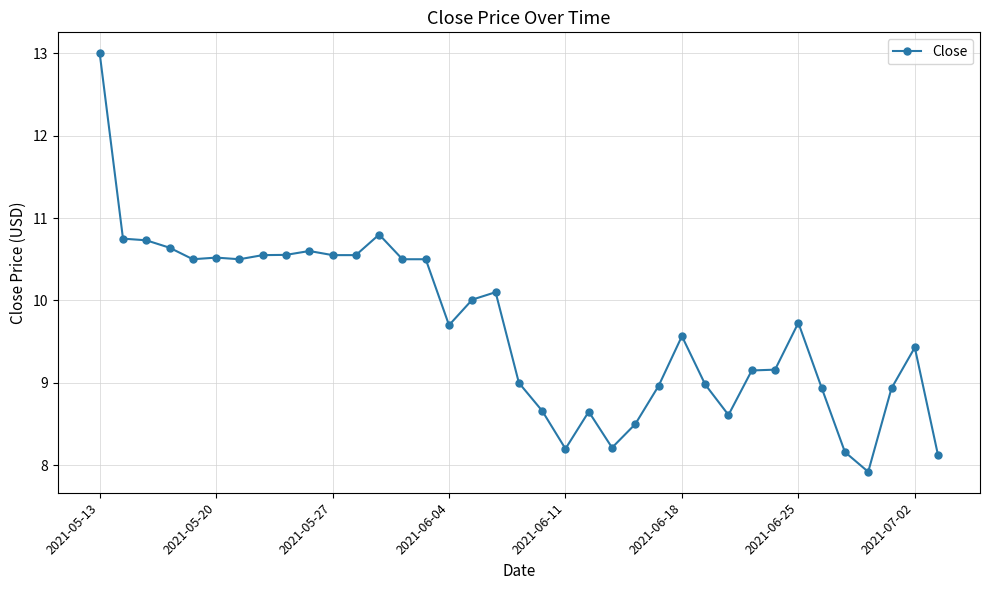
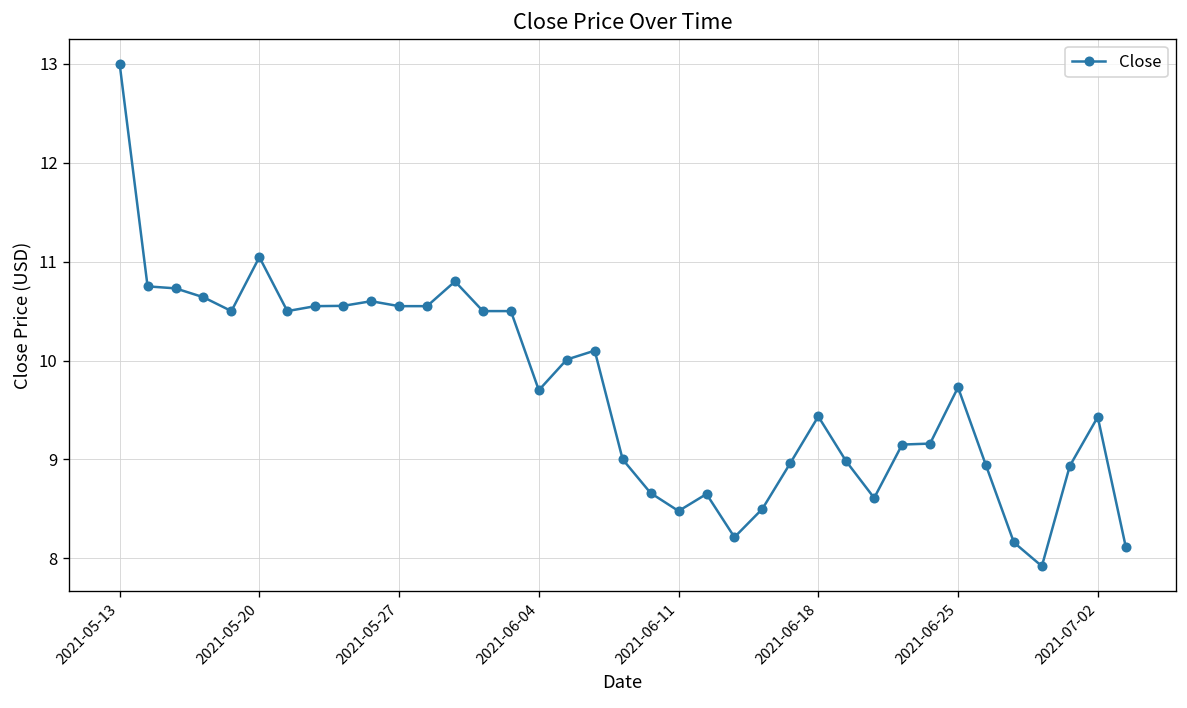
  {
    "2021-05-13": 13.0,
-   "2021-05-20": 10.5,
+   "2021-05-20": 11.0,
    "2021-05-27": 10.6,
    "2021-06-04": 9.7,
-   "2021-06-11": 8.2,
-   "2021-06-18": 9.6,
+   "2021-06-11": 8.5,
+   "2021-06-18": 9.4,
    "2021-06-25": 9.7,
    "2021-07-02": 9.4
  }
